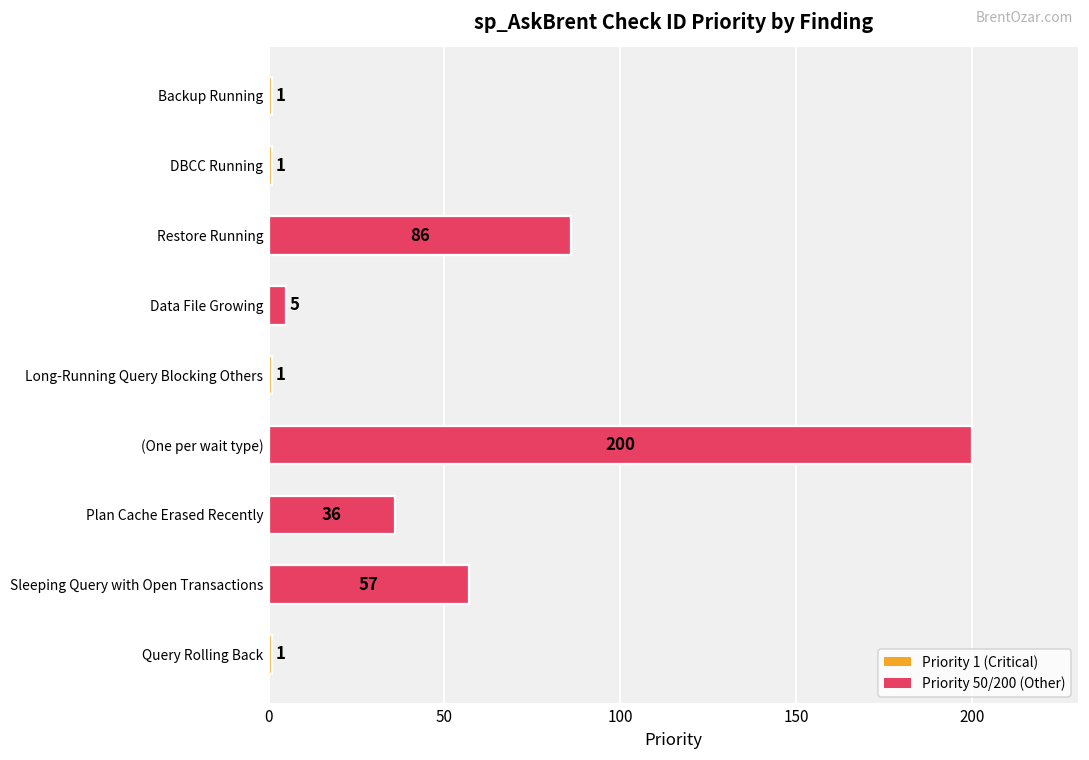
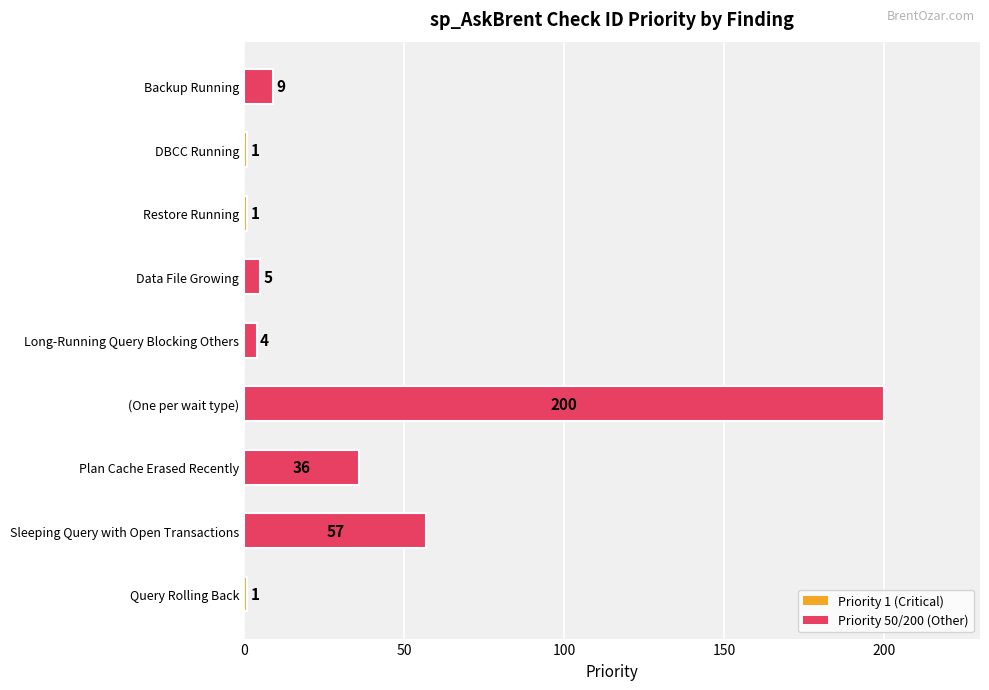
  {
-   "Backup Running": 1,
+   "Backup Running": 9,
    "DBCC Running": 1,
-   "Restore Running": 86,
+   "Restore Running": 1,
    "Data File Growing": 5,
-   "Long-Running Query Blocking Others": 1,
+   "Long-Running Query Blocking Others": 4,
    "(One per wait type)": 200,
    "Plan Cache Erased Recently": 36,
    "Sleeping Query with Open Transactions": 57,
    "Query Rolling Back": 1
  }
